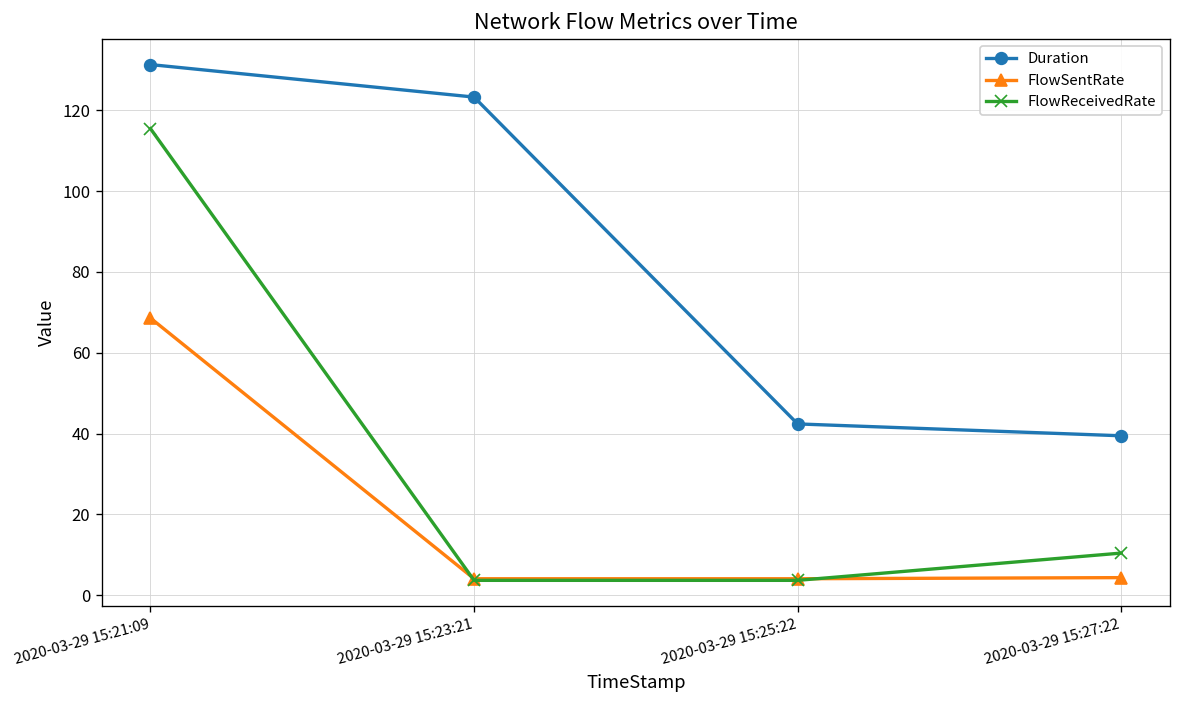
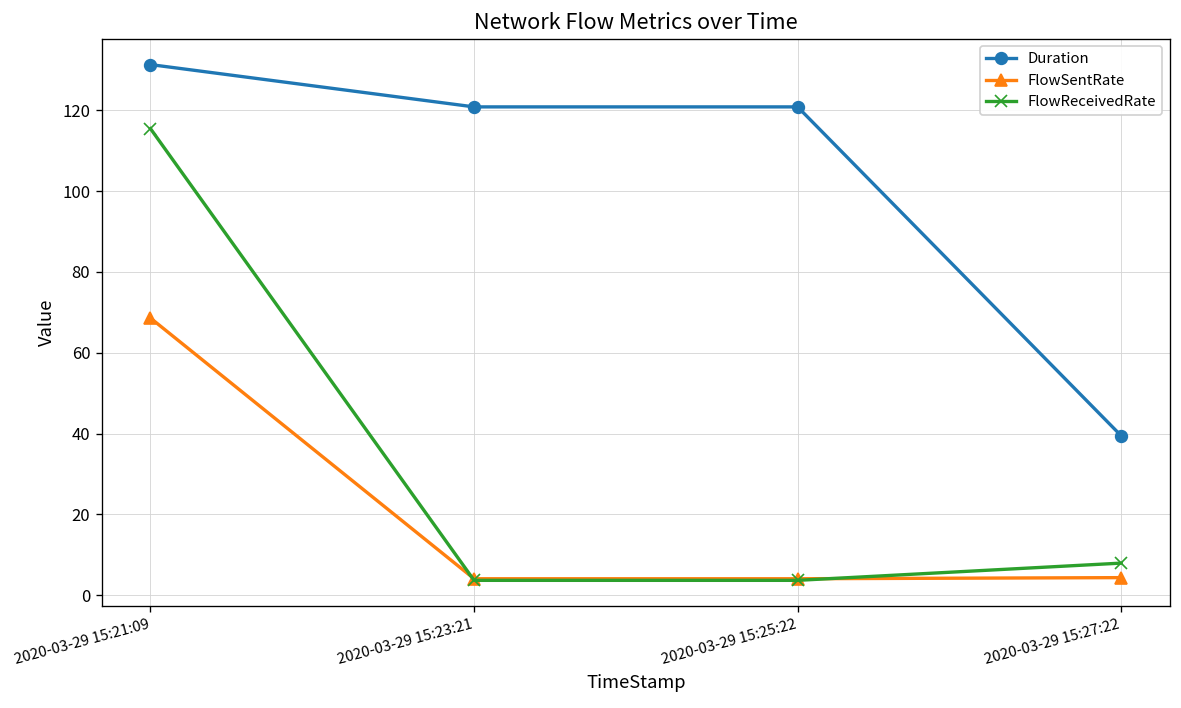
  {
    "Duration": {
      "2020-03-29 15:21:09": 131,
-     "2020-03-29 15:23:21": 123,
-     "2020-03-29 15:25:22": 42,
+     "2020-03-29 15:23:21": 121,
+     "2020-03-29 15:25:22": 121,
      "2020-03-29 15:27:22": 39
    },
    "FlowSentRate": {
      "2020-03-29 15:21:09": 69,
      "2020-03-29 15:27:22": 4
    },
    "FlowReceivedRate": {
      "2020-03-29 15:21:09": 115,
-     "2020-03-29 15:27:22": 10
+     "2020-03-29 15:27:22": 8
    }
  }
